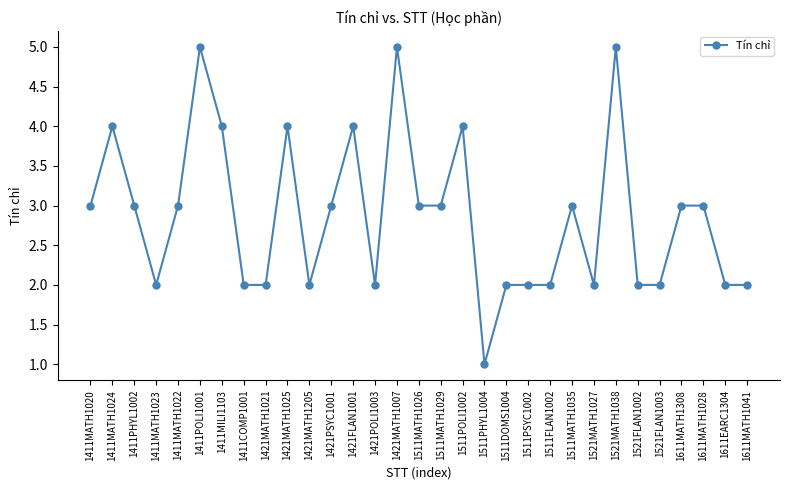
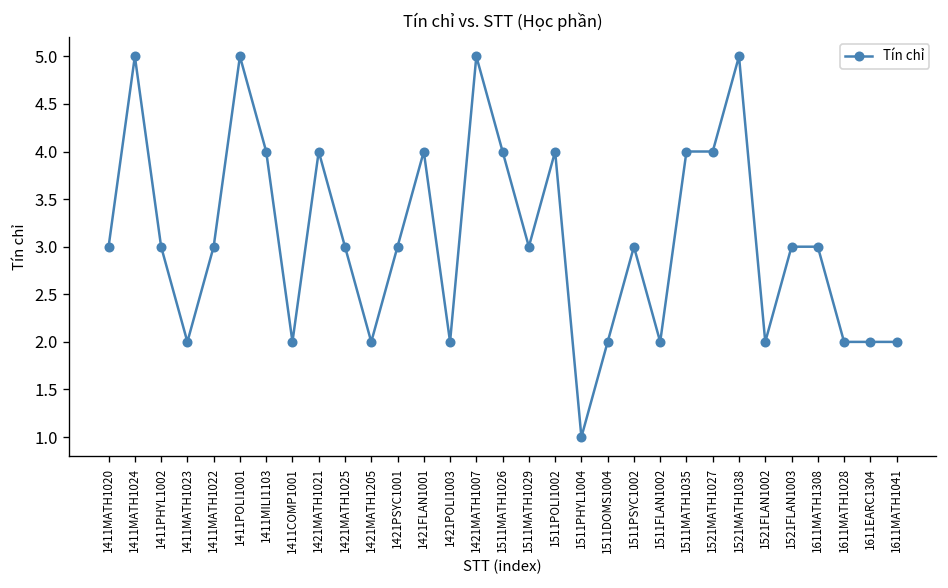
  {
    "1411MATH1020": 3,
-   "1411MATH1024": 4,
+   "1411MATH1024": 5,
    "1411PHYL1002": 3,
    "1411MATH1023": 2,
    "1411MATH1022": 3,
    "1411POLI1001": 5,
    "1411MILI1103": 4,
    "1411COMP1001": 2,
-   "1421MATH1021": 2,
-   "1421MATH1025": 4,
+   "1421MATH1021": 4,
+   "1421MATH1025": 3,
    "1421MATH1205": 2,
    "1421PSYC1001": 3,
    "1421FLAN1001": 4,
    "1421POLI1003": 2,
    "1421MATH1007": 5,
-   "1511MATH1026": 3,
+   "1511MATH1026": 4,
    "1511MATH1029": 3,
    "1511POLI1002": 4,
    "1511PHYL1004": 1,
    "1511DOMS1004": 2,
-   "1511PSYC1002": 2,
+   "1511PSYC1002": 3,
    "1511FLAN1002": 2,
-   "1511MATH1035": 3,
-   "1521MATH1027": 2,
+   "1511MATH1035": 4,
+   "1521MATH1027": 4,
    "1521MATH1038": 5,
    "1521FLAN1002": 2,
-   "1521FLAN1003": 2,
+   "1521FLAN1003": 3,
    "1611MATH1308": 3,
-   "1611MATH1028": 3,
+   "1611MATH1028": 2,
    "1611EARC1304": 2,
    "1611MATH1041": 2
  }
